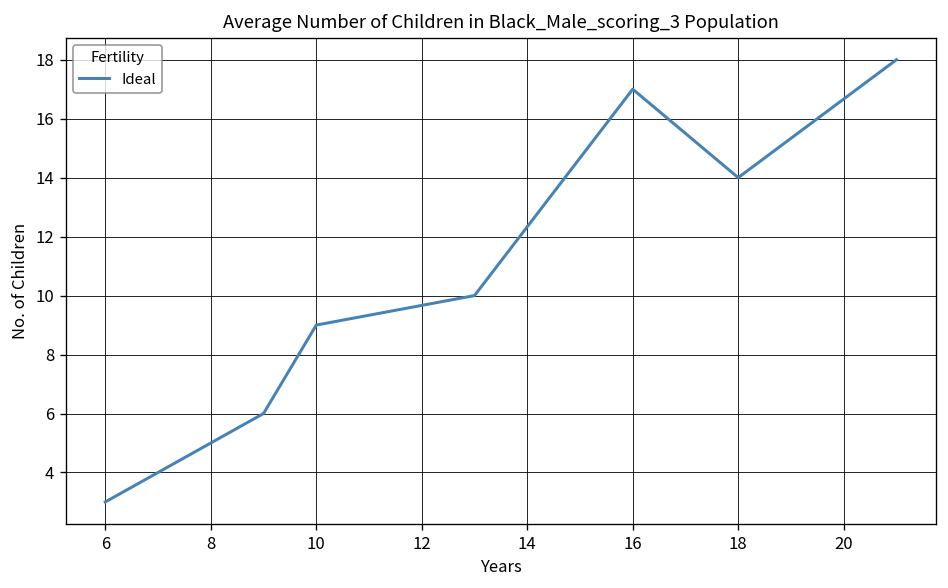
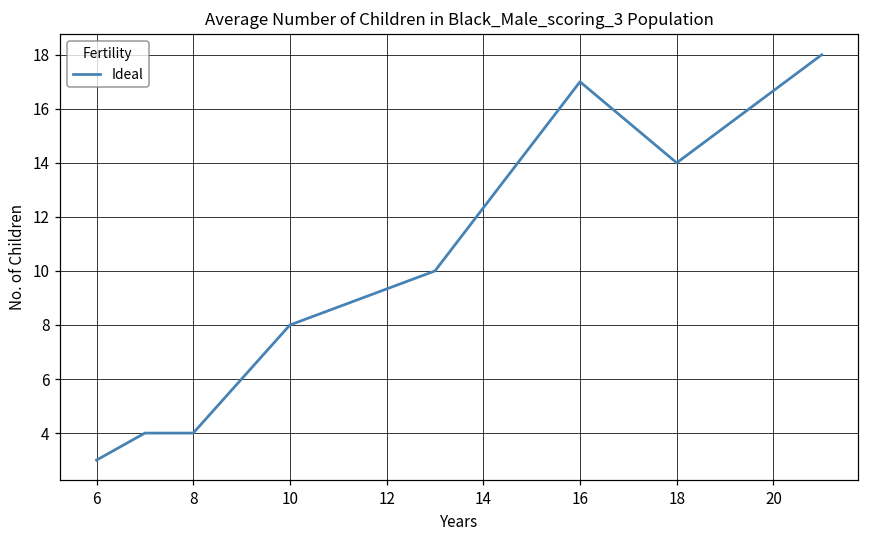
  {
    "6": 3,
-   "8": 5,
-   "10": 9,
+   "8": 4,
+   "10": 8,
    "16": 17,
    "18": 14
  }
